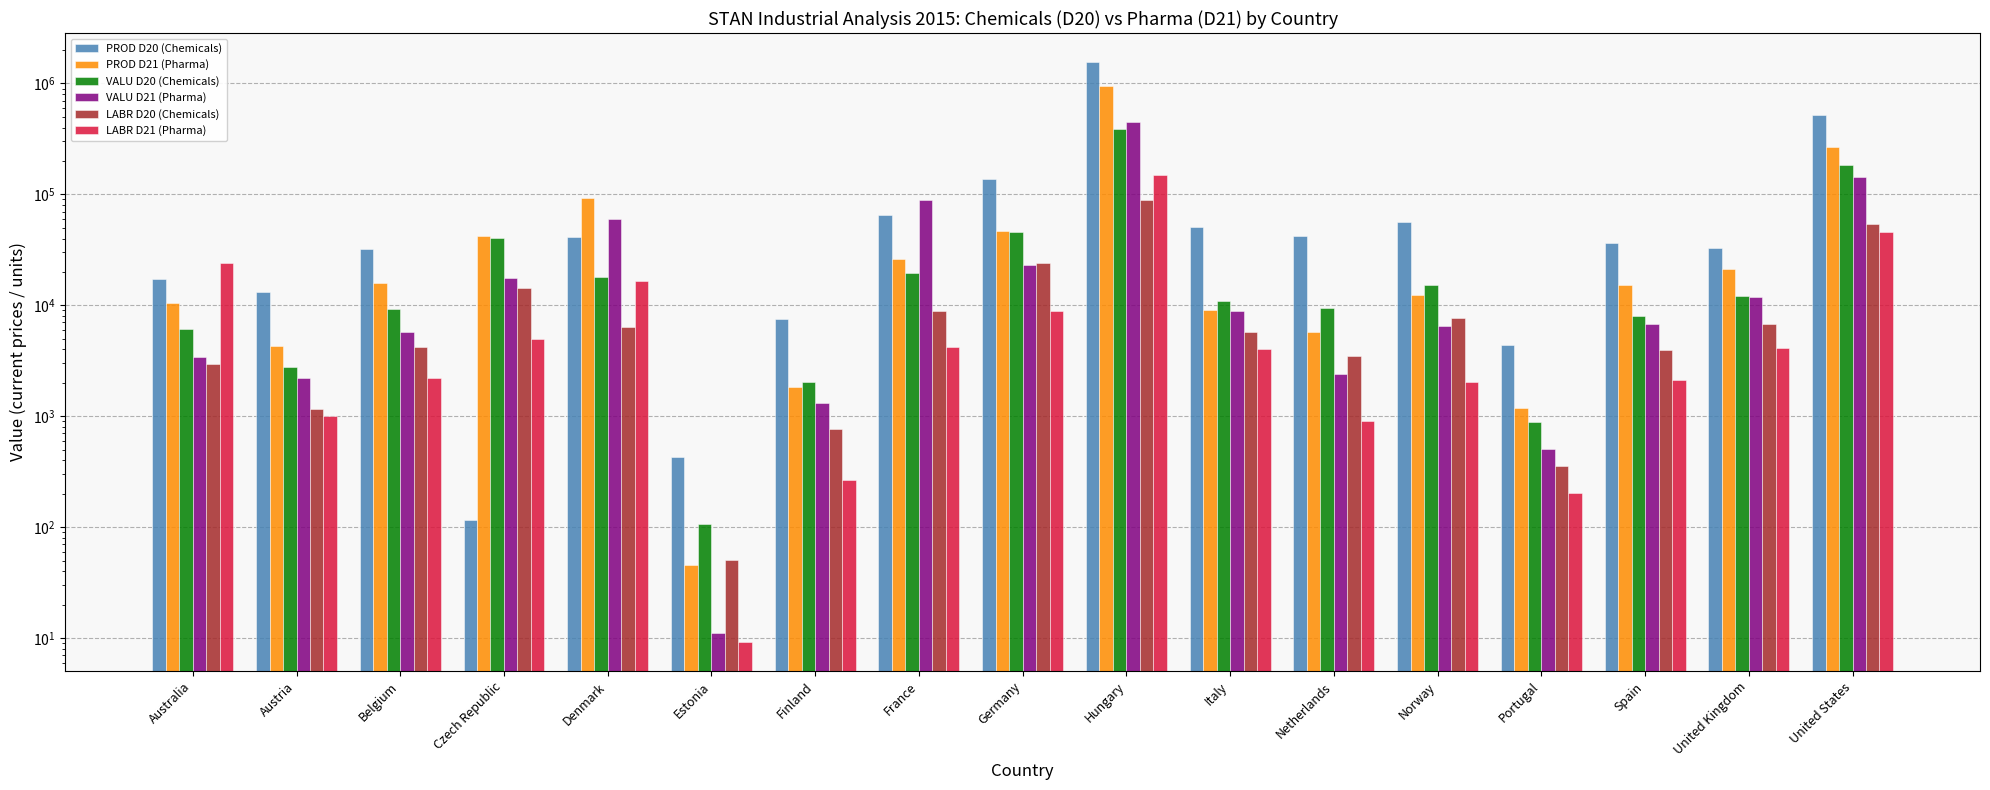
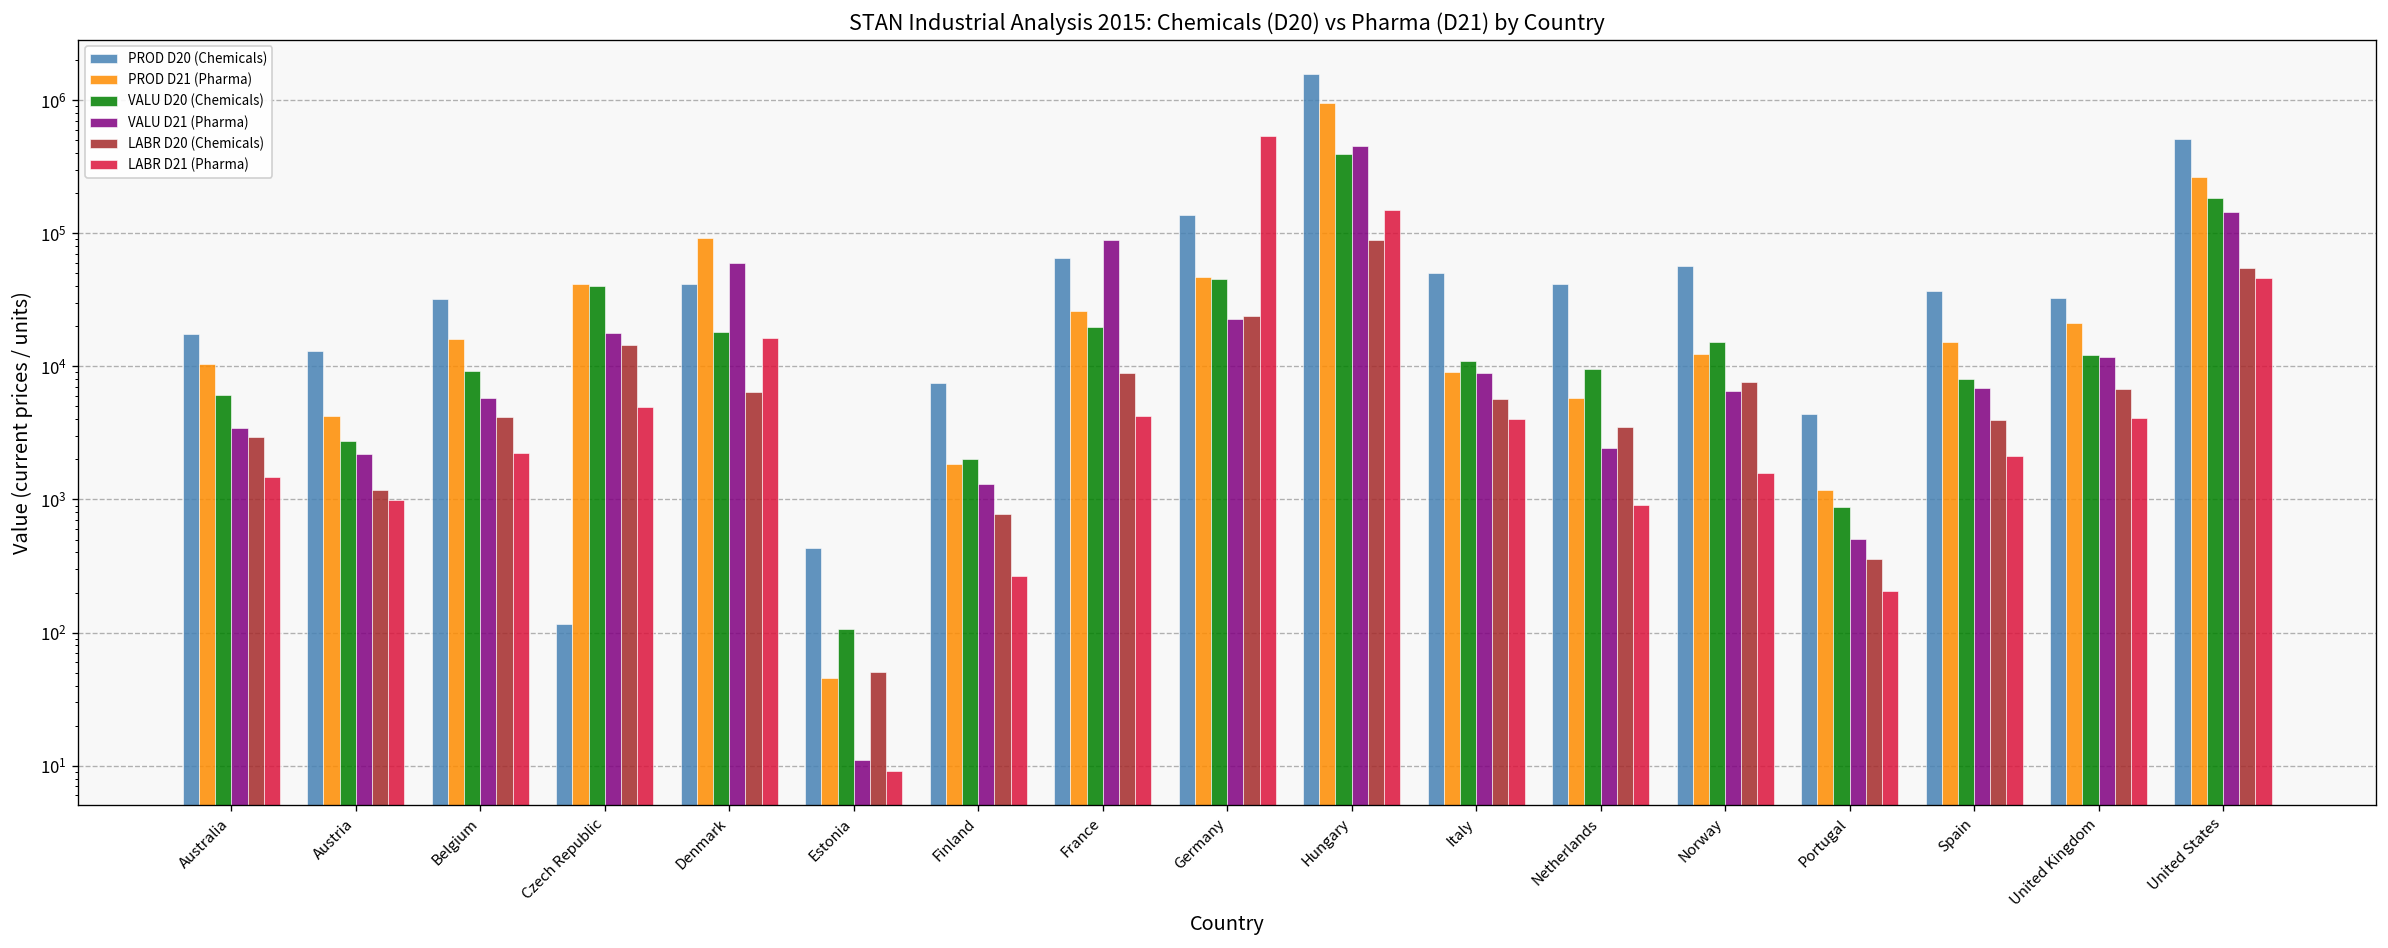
  {
    "PROD D20 (Chemicals)": {
      "Australia": 17000,
      "Austria": 13000,
      "Belgium": 32000,
      "Czech Republic": 120,
      "Denmark": 41000,
      "Estonia": 430,
      "Finland": 8000,
      "France": 60000,
      "Germany": 140000,
      "Hungary": 1600000,
      "Italy": 50000,
      "Netherlands": 42000,
      "Norway": 60000,
      "Portugal": 4400,
      "Spain": 37000,
      "United Kingdom": 33000,
      "United States": 500000
    },
    "PROD D21 (Pharma)": {
      "Australia": 10000,
      "Austria": 4300,
      "Belgium": 16000,
      "Czech Republic": 42000,
      "Denmark": 90000,
      "Estonia": 45,
      "Finland": 1800,
      "France": 26000,
      "Germany": 47000,
      "Hungary": 1000000,
      "Italy": 9000,
      "Netherlands": 6000,
      "Norway": 12000,
      "Portugal": 1200,
      "Spain": 15000,
      "United Kingdom": 21000,
      "United States": 270000
    },
    "VALU D20 (Chemicals)": {
      "Australia": 6000,
      "Austria": 2800,
      "Belgium": 9000,
      "Czech Republic": 40000,
      "Denmark": 18000,
      "Estonia": 110,
      "Finland": 2000,
      "France": 20000,
      "Germany": 46000,
      "Hungary": 390000,
      "Italy": 11000,
      "Netherlands": 9000,
      "Norway": 15000,
      "Portugal": 900,
      "Spain": 8000,
      "United Kingdom": 12000,
      "United States": 180000
    },
    "VALU D21 (Pharma)": {
      "Australia": 3500,
      "Austria": 2200,
      "Belgium": 6000,
      "Czech Republic": 18000,
      "Denmark": 60000,
      "Estonia": 11,
      "Finland": 1300,
      "France": 90000,
      "Germany": 23000,
      "Hungary": 450000,
      "Italy": 9000,
      "Netherlands": 2400,
      "Norway": 6000,
      "Portugal": 500,
      "Spain": 7000,
      "United Kingdom": 12000,
      "United States": 140000
    },
    "LABR D20 (Chemicals)": {
      "Australia": 2900,
      "Austria": 1200,
      "Belgium": 4200,
      "Czech Republic": 14000,
      "Denmark": 6000,
      "Estonia": 50,
      "Finland": 800,
      "France": 9000,
      "Germany": 24000,
      "Hungary": 90000,
      "Italy": 6000,
      "Netherlands": 3500,
      "Norway": 8000,
      "Portugal": 360,
      "Spain": 4000,
      "United Kingdom": 7000,
      "United States": 50000
    },
    "LABR D21 (Pharma)": {
-     "Australia": 24000,
+     "Australia": 1500,
      "Austria": 1000,
      "Belgium": 2200,
      "Czech Republic": 5000,
      "Denmark": 16000,
      "Estonia": 9,
      "Finland": 260,
      "France": 4200,
-     "Germany": 9000,
+     "Germany": 500000,
      "Hungary": 150000,
      "Italy": 4000,
      "Netherlands": 900,
-     "Norway": 2000,
+     "Norway": 1600,
      "Portugal": 200,
      "Spain": 2100,
      "United Kingdom": 4100,
      "United States": 46000
    }
  }
